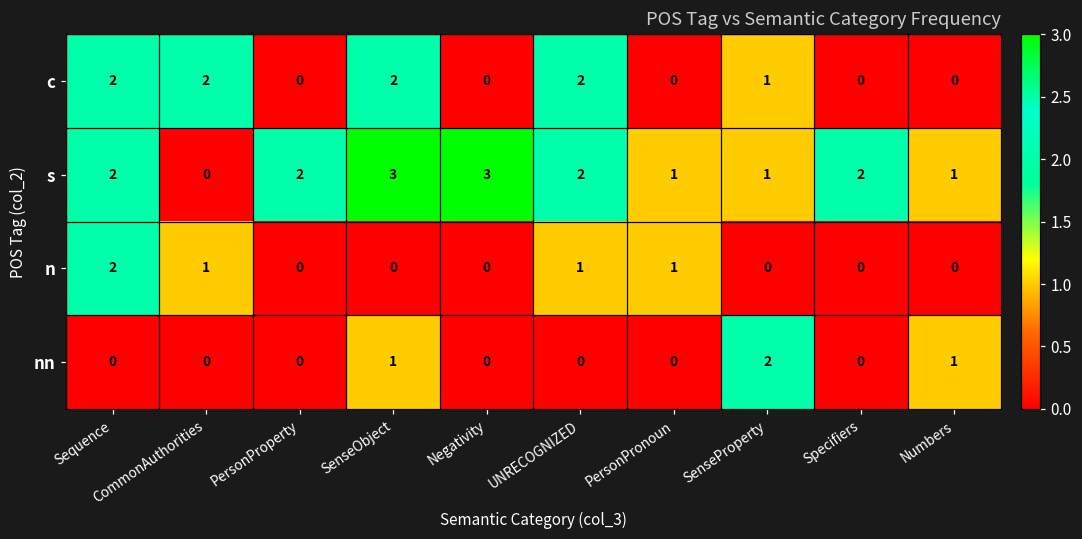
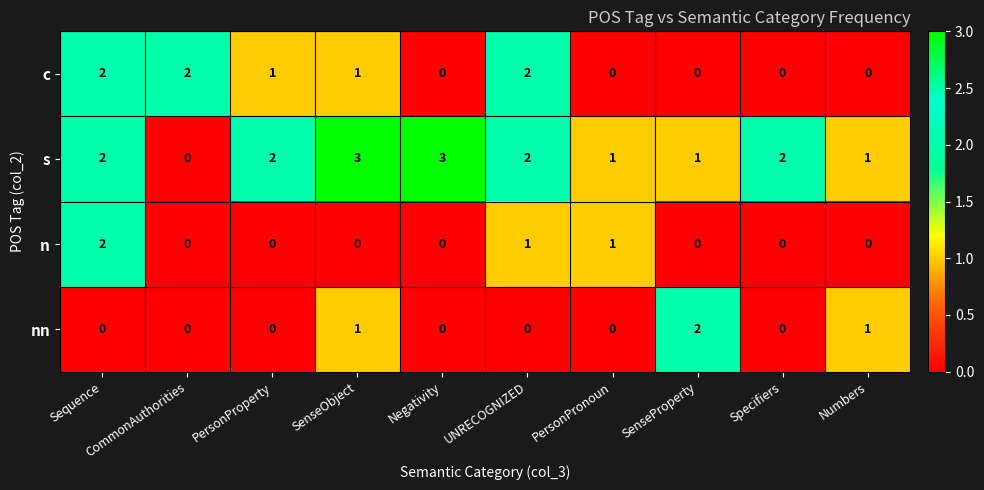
  {
    "c": {
      "Sequence": 2,
      "CommonAuthorities": 2,
-     "PersonProperty": 0,
-     "SenseObject": 2,
+     "PersonProperty": 1,
+     "SenseObject": 1,
      "Negativity": 0,
      "UNRECOGNIZED": 2,
      "PersonPronoun": 0,
-     "SenseProperty": 1,
+     "SenseProperty": 0,
      "Specifiers": 0,
      "Numbers": 0
    },
    "s": {
      "Sequence": 2,
      "CommonAuthorities": 0,
      "PersonProperty": 2,
      "SenseObject": 3,
      "Negativity": 3,
      "UNRECOGNIZED": 2,
      "PersonPronoun": 1,
      "SenseProperty": 1,
      "Specifiers": 2,
      "Numbers": 1
    },
    "n": {
      "Sequence": 2,
-     "CommonAuthorities": 1,
+     "CommonAuthorities": 0,
      "PersonProperty": 0,
      "SenseObject": 0,
      "Negativity": 0,
      "UNRECOGNIZED": 1,
      "PersonPronoun": 1,
      "SenseProperty": 0,
      "Specifiers": 0,
      "Numbers": 0
    },
    "nn": {
      "Sequence": 0,
      "CommonAuthorities": 0,
      "PersonProperty": 0,
      "SenseObject": 1,
      "Negativity": 0,
      "UNRECOGNIZED": 0,
      "PersonPronoun": 0,
      "SenseProperty": 2,
      "Specifiers": 0,
      "Numbers": 1
    }
  }
